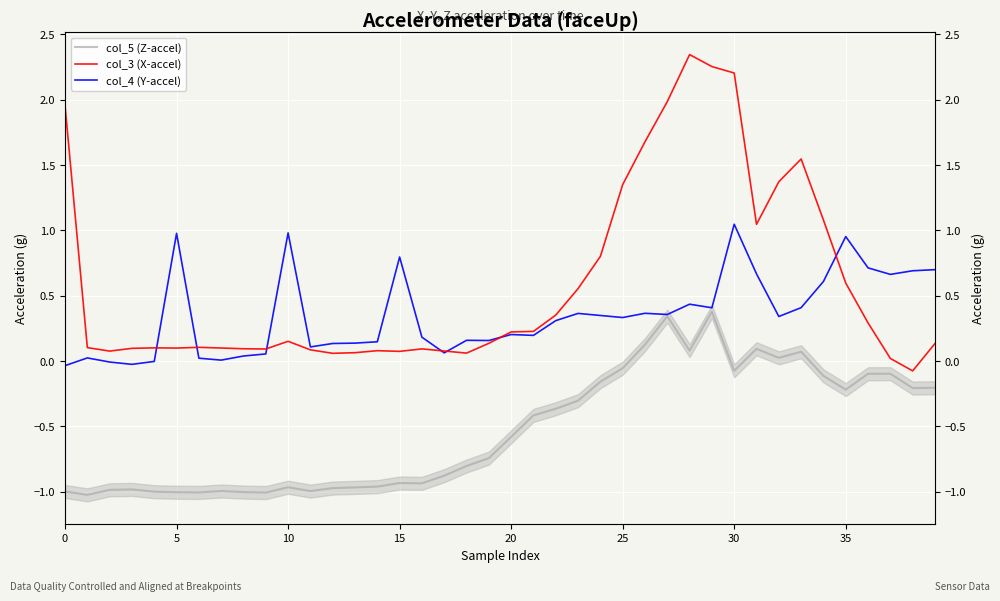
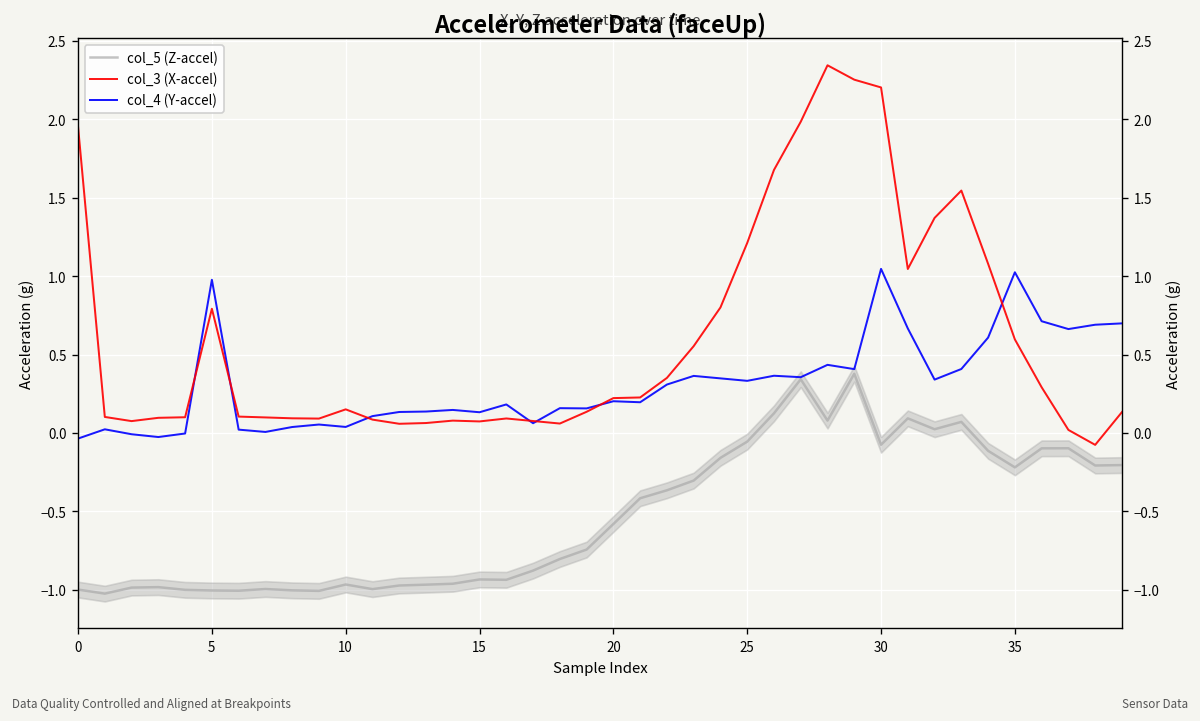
  {
    "col_3 (X-accel)": {
      "0": 1.95,
-     "5": 0.10,
+     "5": 0.79,
      "10": 0.15,
      "15": 0.07,
      "20": 0.22,
-     "25": 1.35,
+     "25": 1.21,
      "30": 2.20,
      "35": 0.60
    },
    "col_4 (Y-accel)": {
      "0": -0.04,
      "5": 0.98,
-     "10": 0.98,
-     "15": 0.80,
+     "10": 0.04,
+     "15": 0.13,
      "20": 0.20,
      "25": 0.33,
      "30": 1.05,
-     "35": 0.95
+     "35": 1.03
    }
  }
